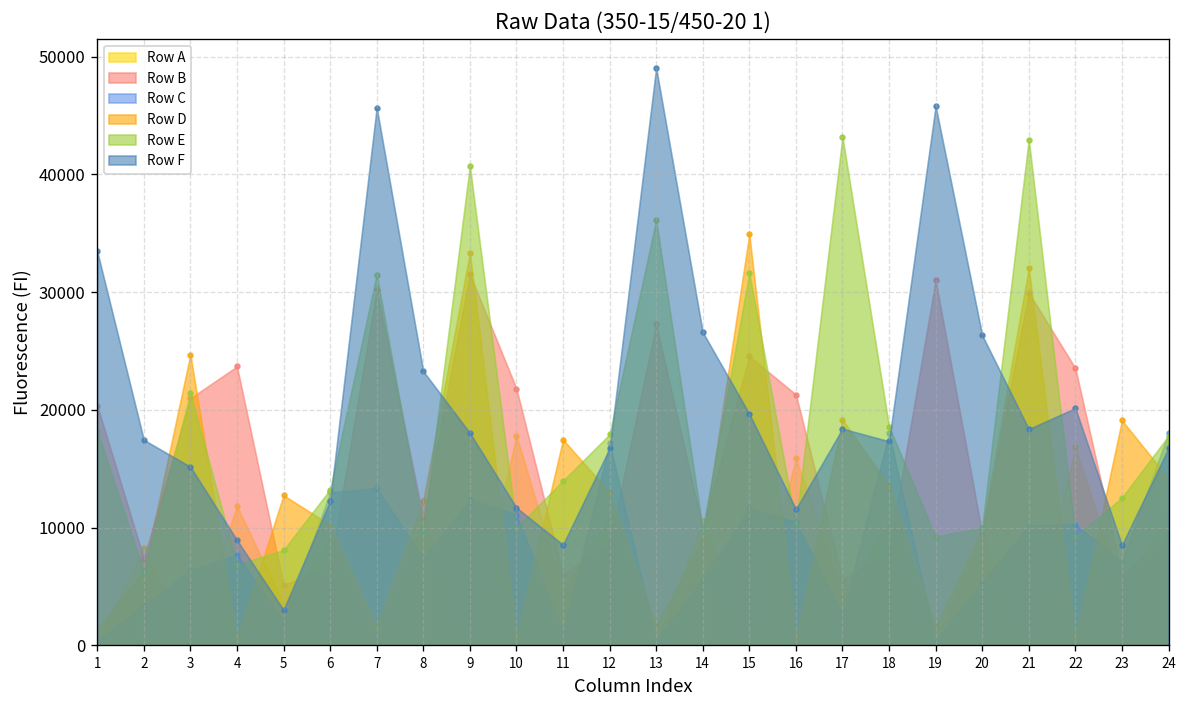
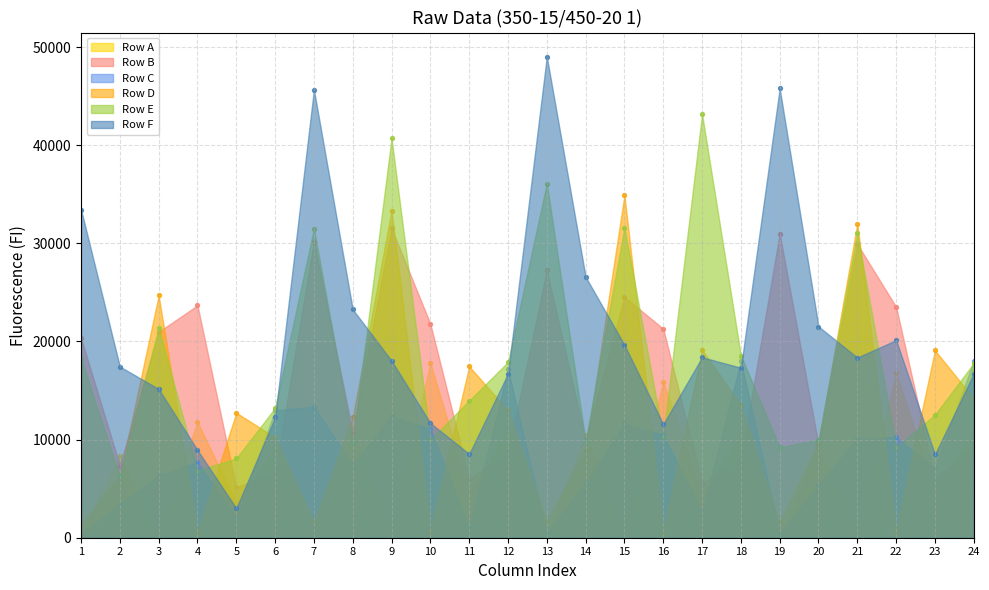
  {
    "Row B": {
      "1": 20000,
      "2": 7000,
      "3": 21000,
      "4": 24000,
      "5": 5000,
      "6": 7000,
      "7": 30000,
      "9": 32000,
      "10": 22000,
      "11": 6000,
      "12": 9000,
      "13": 27000,
      "15": 25000,
      "16": 21000,
      "17": 6000,
      "18": 8000,
      "19": 31000,
      "21": 30000,
      "22": 24000,
      "23": 6000,
      "24": 9000
    },
    "Row C": {
      "2": 3000,
      "3": 6000,
      "4": 8000,
      "5": 2000,
      "7": 13000,
      "8": 7000,
      "9": 12000,
      "10": 11000,
      "11": 1000,
      "12": 17000,
      "14": 6000,
      "15": 12000,
      "17": 3000,
      "18": 18000,
      "20": 5000,
      "21": 10000,
      "22": 10000,
      "23": 7000
    },
    "Row E": {
      "1": 18000,
      "3": 21000,
      "4": 7000,
      "5": 8000,
      "7": 31000,
      "8": 10000,
      "9": 41000,
      "10": 10000,
      "11": 14000,
      "12": 18000,
      "13": 36000,
      "15": 32000,
      "17": 43000,
      "18": 19000,
      "19": 9000,
-     "21": 43000,
+     "21": 31000,
      "22": 9000,
      "23": 13000
    },
    "Row F": {
      "1": 33000,
      "2": 17000,
      "3": 15000,
      "4": 9000,
      "5": 3000,
      "6": 12000,
      "7": 46000,
      "8": 23000,
      "9": 18000,
      "10": 12000,
      "11": 9000,
      "12": 17000,
      "13": 49000,
      "14": 27000,
      "15": 20000,
      "16": 12000,
      "17": 18000,
      "18": 17000,
      "19": 46000,
-     "20": 26000,
+     "20": 22000,
      "21": 18000,
      "22": 20000,
      "23": 9000,
      "24": 17000
    }
  }
